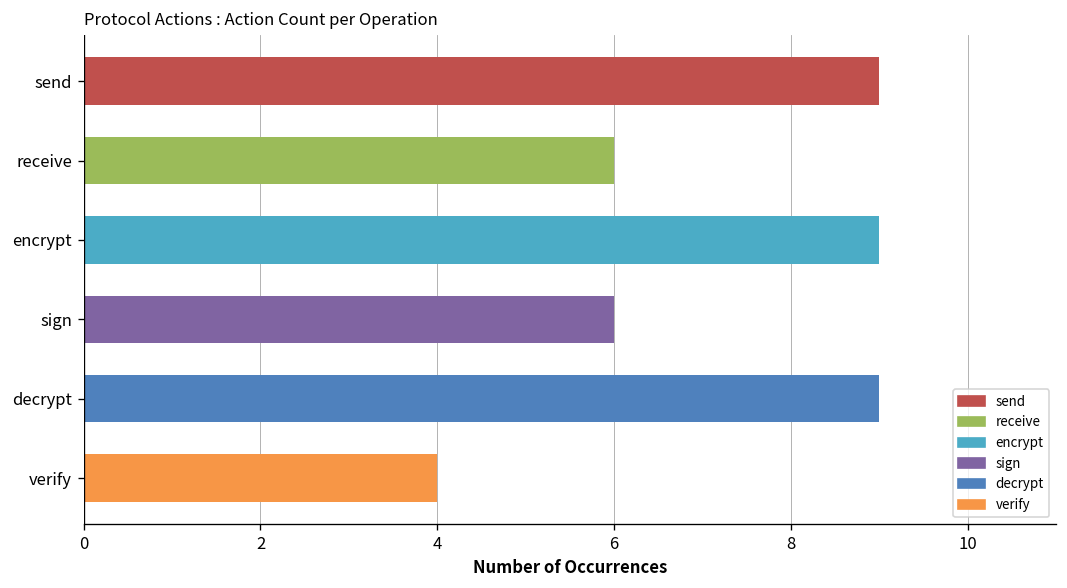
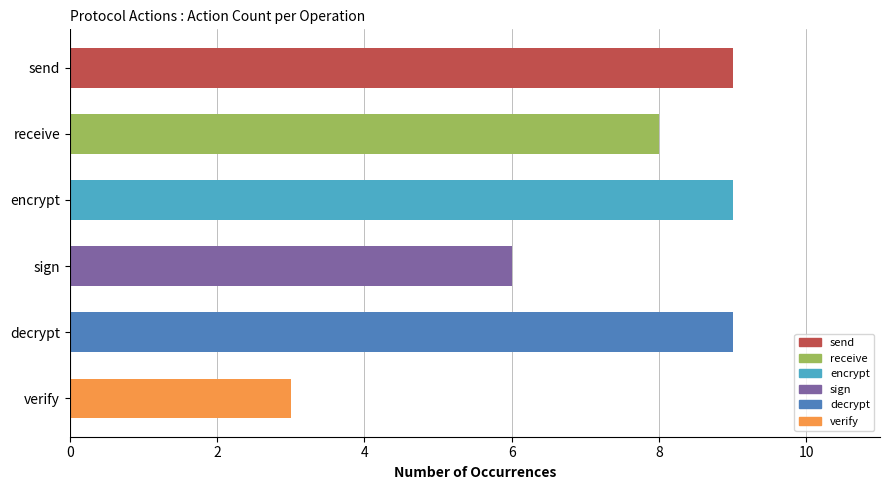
  {
    "send": 9,
-   "receive": 6,
+   "receive": 8,
    "encrypt": 9,
    "sign": 6,
    "decrypt": 9,
-   "verify": 4
+   "verify": 3
  }
